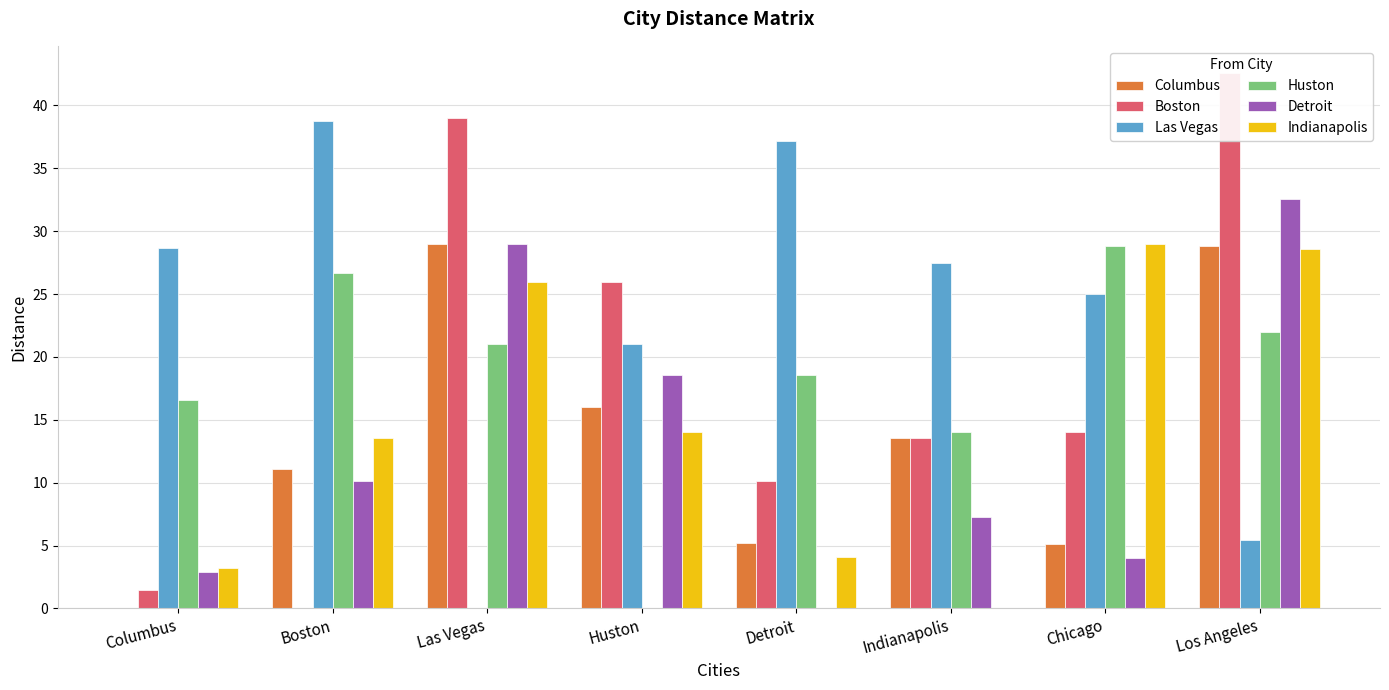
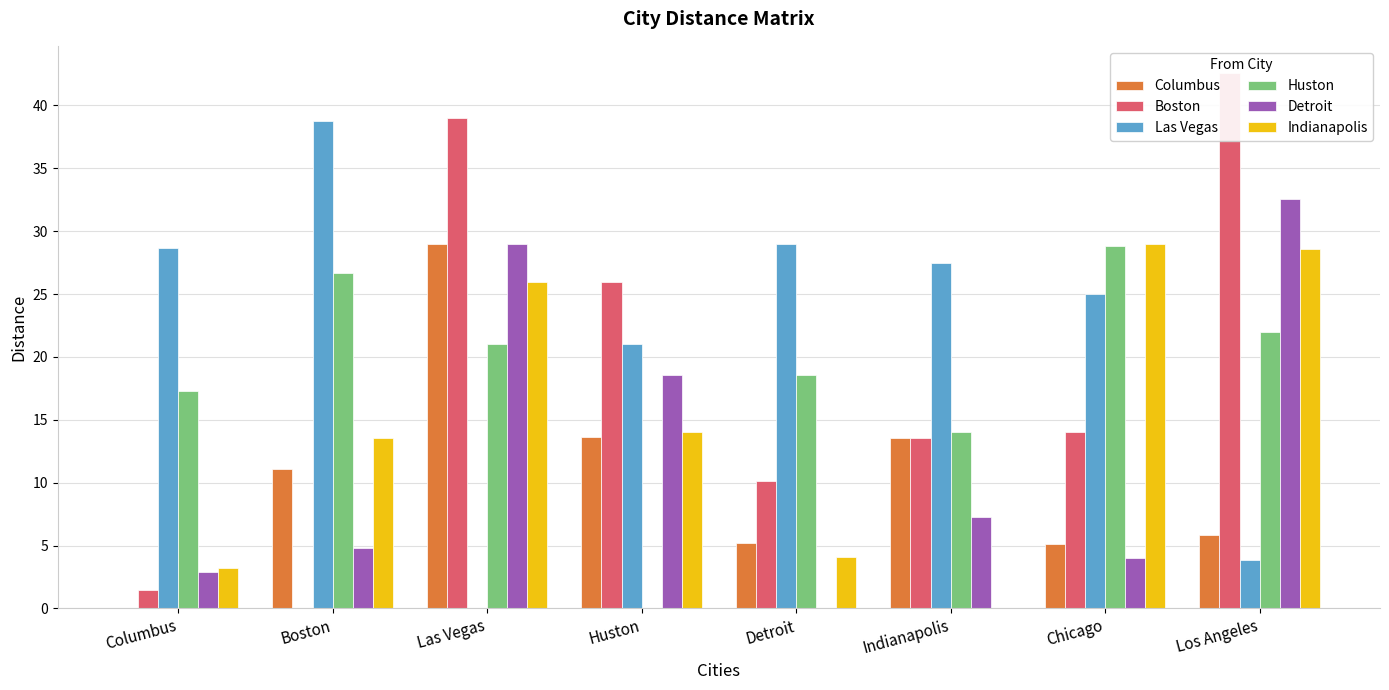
  {
    "Columbus": {
      "Columbus": 0.0,
      "Boston": 11.1,
      "Las Vegas": 29.0,
-     "Huston": 16.0,
+     "Huston": 13.6,
      "Detroit": 5.2,
      "Indianapolis": 13.6,
      "Chicago": 5.1,
-     "Los Angeles": 28.8
+     "Los Angeles": 5.8
    },
    "Boston": {
      "Columbus": 1.5,
      "Boston": 0.0,
      "Las Vegas": 39.0,
      "Huston": 26.0,
      "Detroit": 10.1,
      "Indianapolis": 13.6,
      "Chicago": 14.1
    },
    "Las Vegas": {
      "Columbus": 28.7,
      "Boston": 38.8,
      "Las Vegas": 0.0,
      "Huston": 21.0,
-     "Detroit": 37.2,
+     "Detroit": 29.0,
      "Indianapolis": 27.5,
      "Chicago": 25.0,
-     "Los Angeles": 5.5
+     "Los Angeles": 3.9
    },
    "Huston": {
-     "Columbus": 16.6,
+     "Columbus": 17.3,
      "Boston": 26.7,
      "Las Vegas": 21.0,
      "Huston": 0.0,
      "Detroit": 18.6,
      "Indianapolis": 14.0,
      "Chicago": 28.8,
      "Los Angeles": 22.0
    },
    "Detroit": {
      "Columbus": 2.9,
-     "Boston": 10.1,
+     "Boston": 4.8,
      "Las Vegas": 29.0,
      "Huston": 18.6,
      "Detroit": 0.0,
      "Indianapolis": 7.3,
      "Chicago": 4.0,
      "Los Angeles": 32.6
    },
    "Indianapolis": {
      "Columbus": 3.2,
      "Boston": 13.6,
      "Las Vegas": 26.0,
      "Huston": 14.0,
      "Detroit": 4.1,
      "Indianapolis": 0.0,
      "Chicago": 29.0,
      "Los Angeles": 28.6
    }
  }
